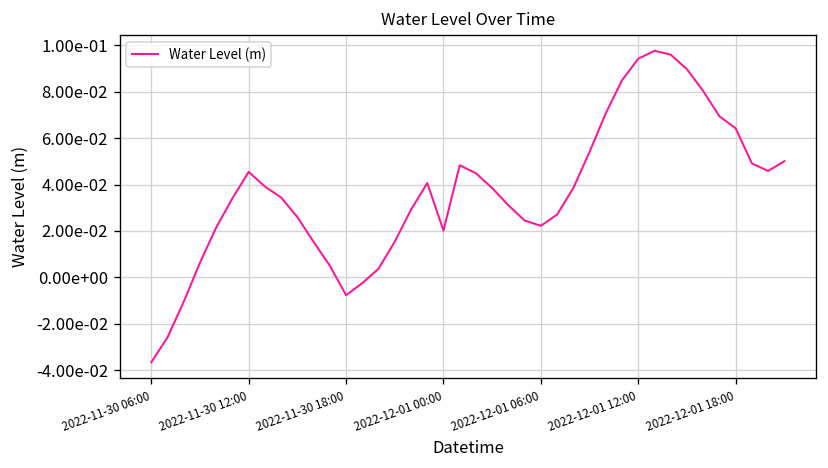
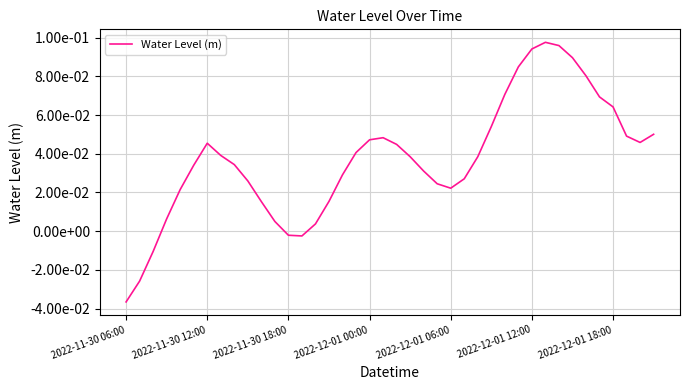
  {
    "2022-11-30 06:00": -0.037,
    "2022-11-30 12:00": 0.045,
-   "2022-11-30 18:00": -0.008,
-   "2022-12-01 00:00": 0.020,
+   "2022-11-30 18:00": -0.002,
+   "2022-12-01 00:00": 0.047,
    "2022-12-01 06:00": 0.022,
    "2022-12-01 12:00": 0.094,
    "2022-12-01 18:00": 0.064
  }
